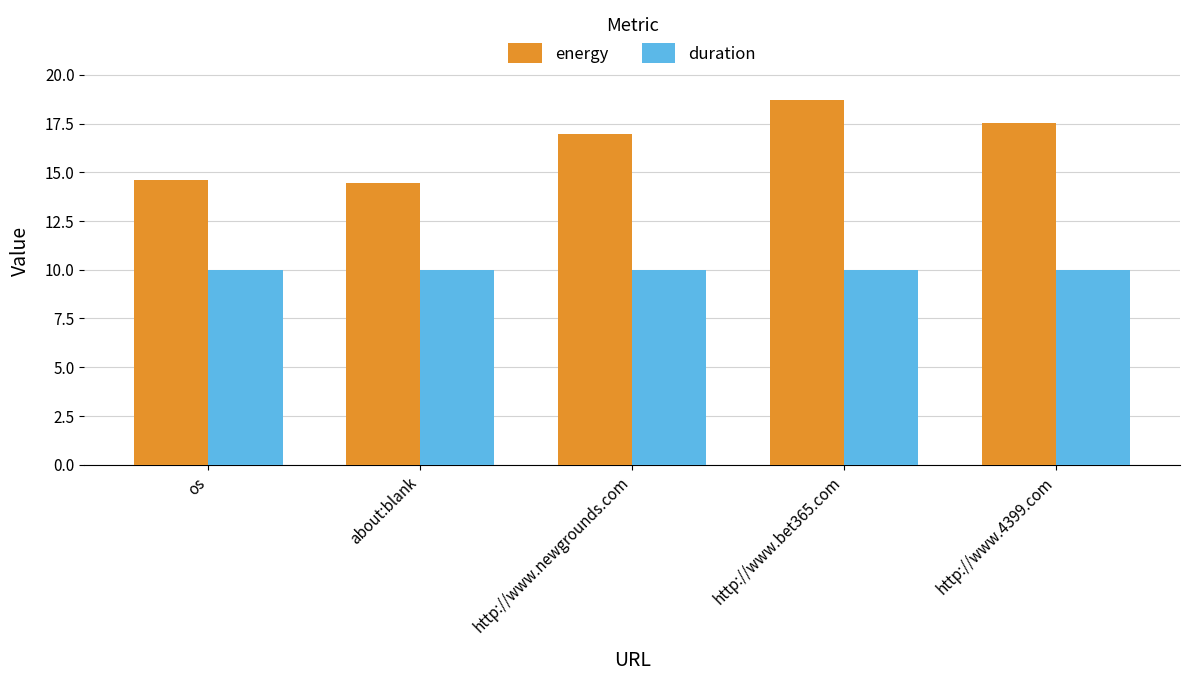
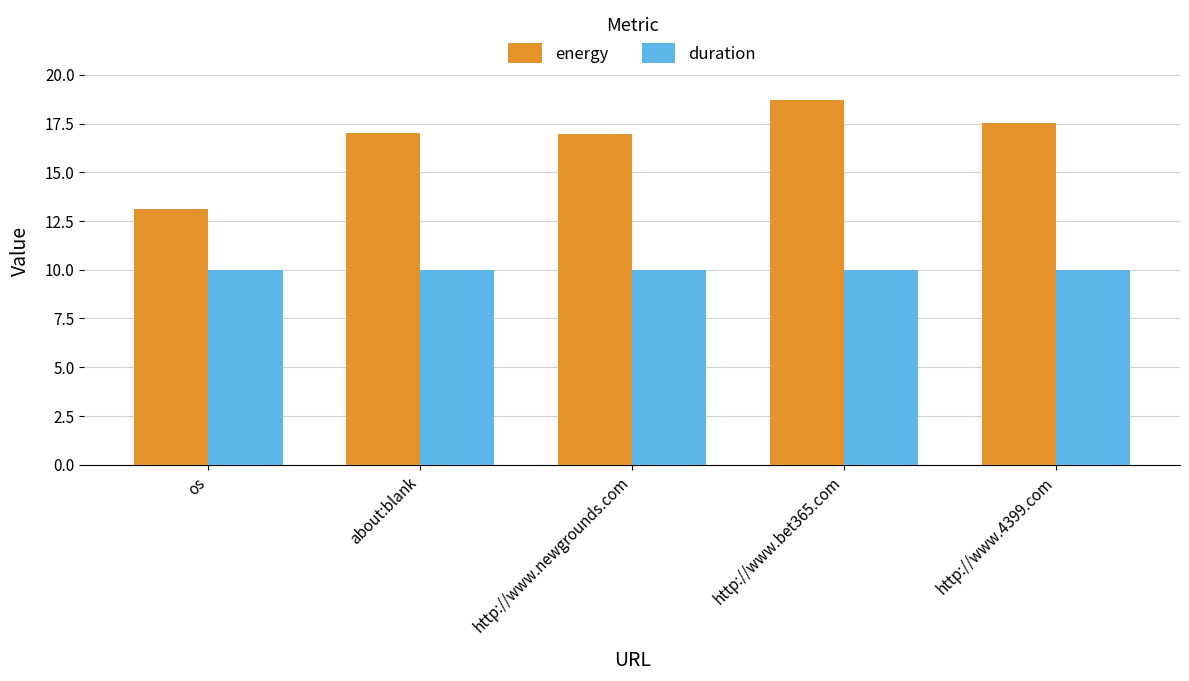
  {
    "energy": {
-     "os": 14.6,
-     "about:blank": 14.5,
+     "os": 13.1,
+     "about:blank": 17.0,
      "http://www.newgrounds.com": 17.0,
      "http://www.bet365.com": 18.7,
      "http://www.4399.com": 17.5
    },
    "duration": {
      "os": 10.0,
      "about:blank": 10.0,
      "http://www.newgrounds.com": 10.0,
      "http://www.bet365.com": 10.0,
      "http://www.4399.com": 10.0
    }
  }
